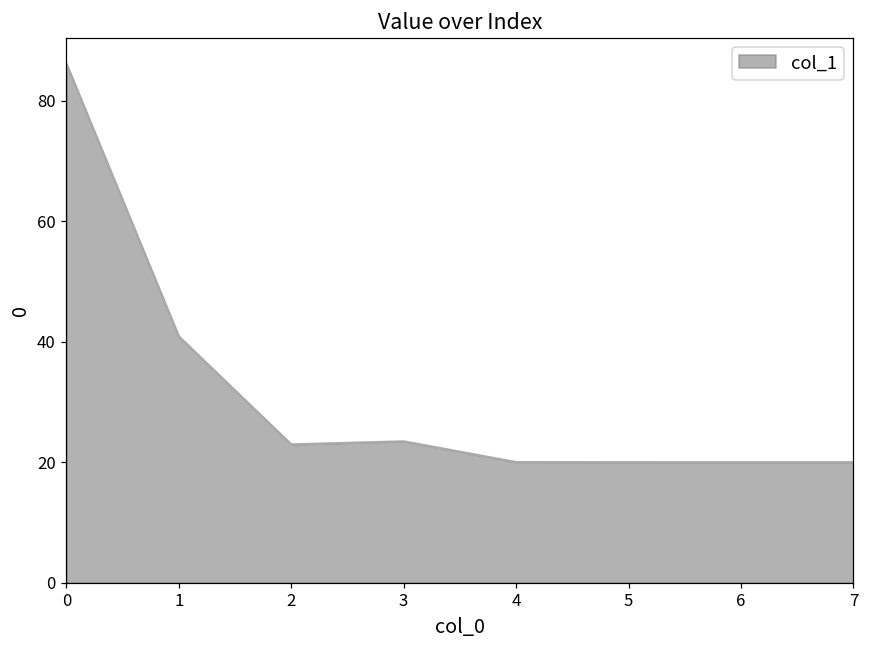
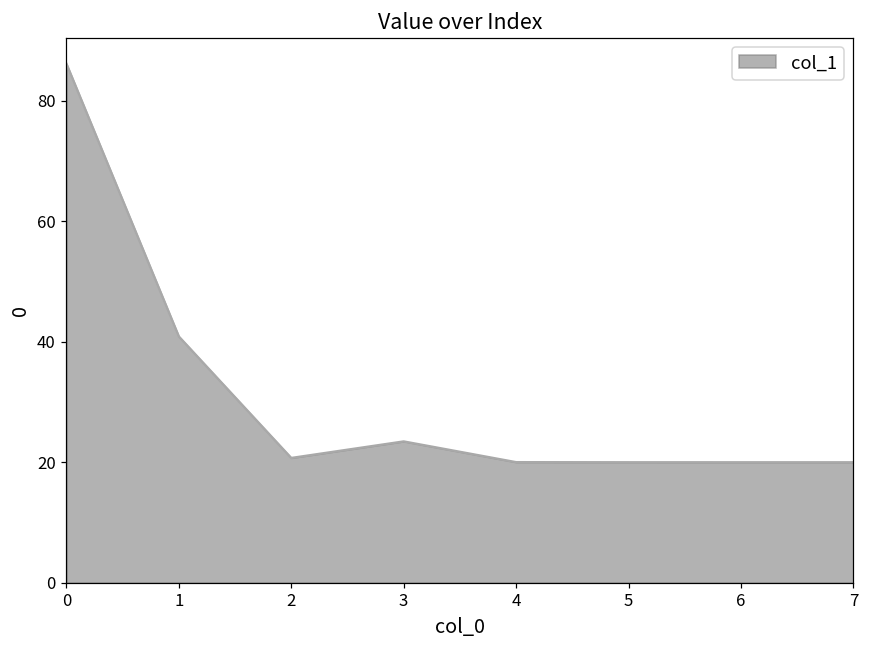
  {
    "0": 86,
    "1": 41,
-   "2": 23,
+   "2": 21,
    "3": 23,
    "4": 20,
    "5": 20,
    "6": 20,
    "7": 20
  }
